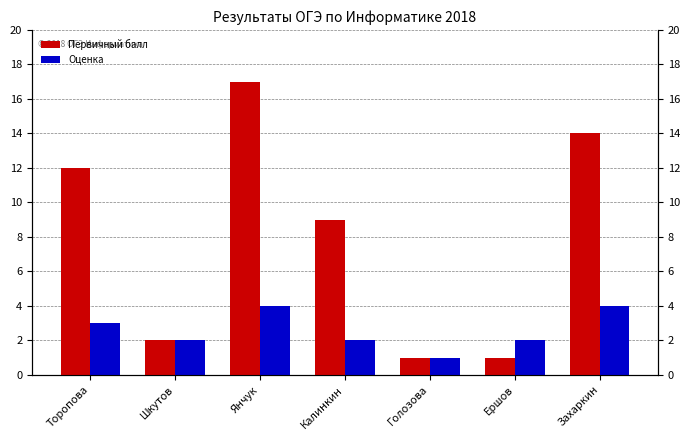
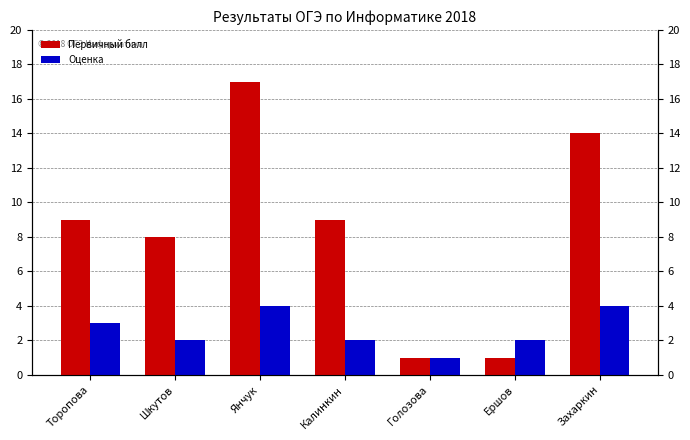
  {
    "Первичный балл": {
-     "Торопова": 12,
-     "Шкутов": 2,
+     "Торопова": 9,
+     "Шкутов": 8,
      "Янчук": 17,
      "Калинкин": 9,
      "Голозова": 1,
      "Ершов": 1,
      "Захаркин": 14
    },
    "Оценка": {
      "Торопова": 3,
      "Шкутов": 2,
      "Янчук": 4,
      "Калинкин": 2,
      "Голозова": 1,
      "Ершов": 2,
      "Захаркин": 4
    }
  }
